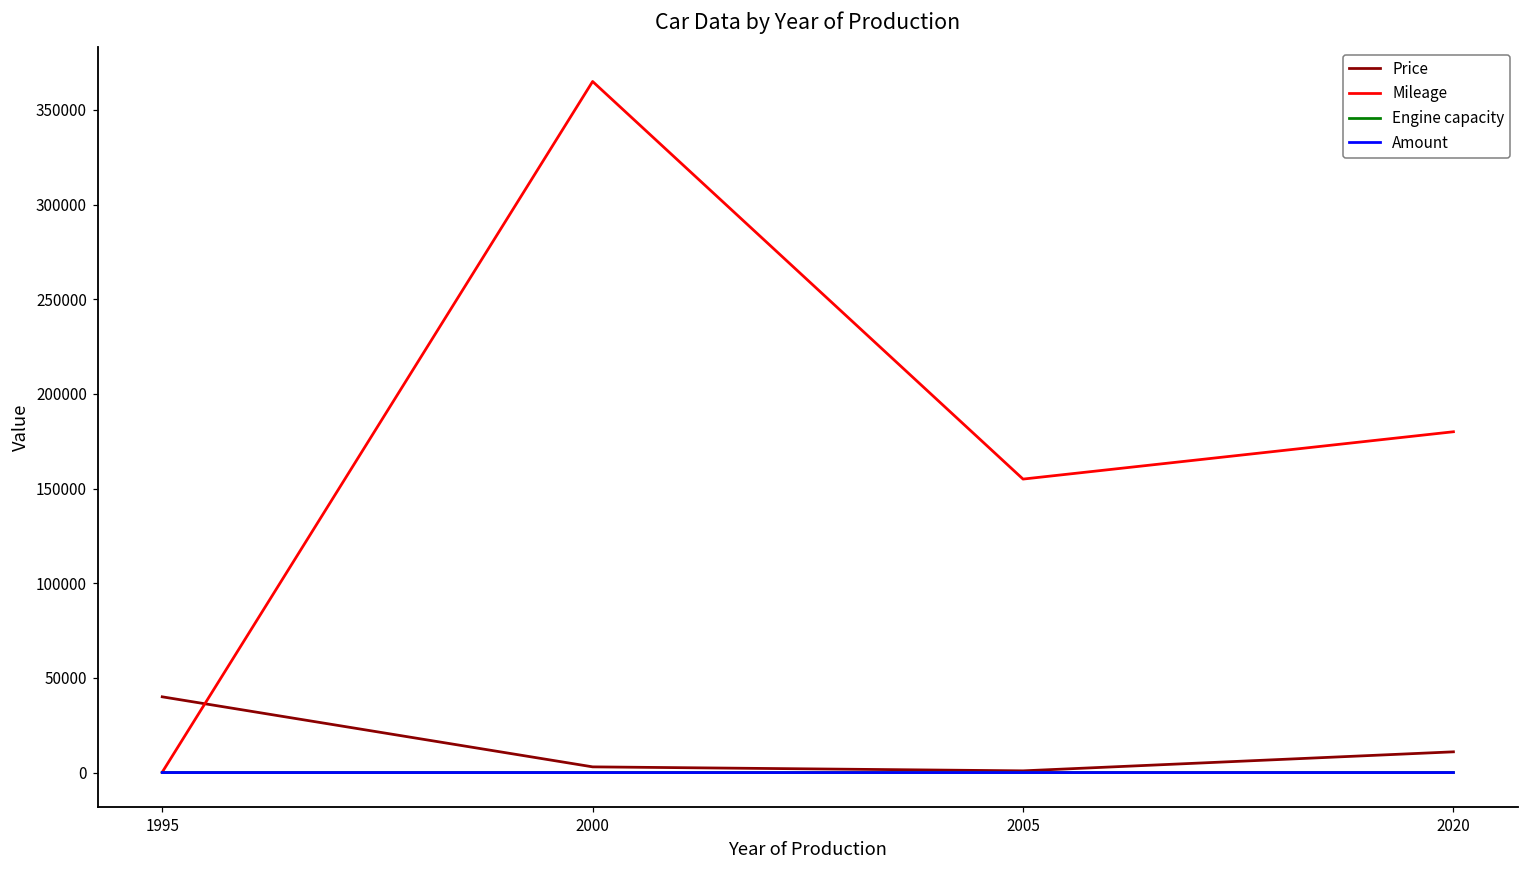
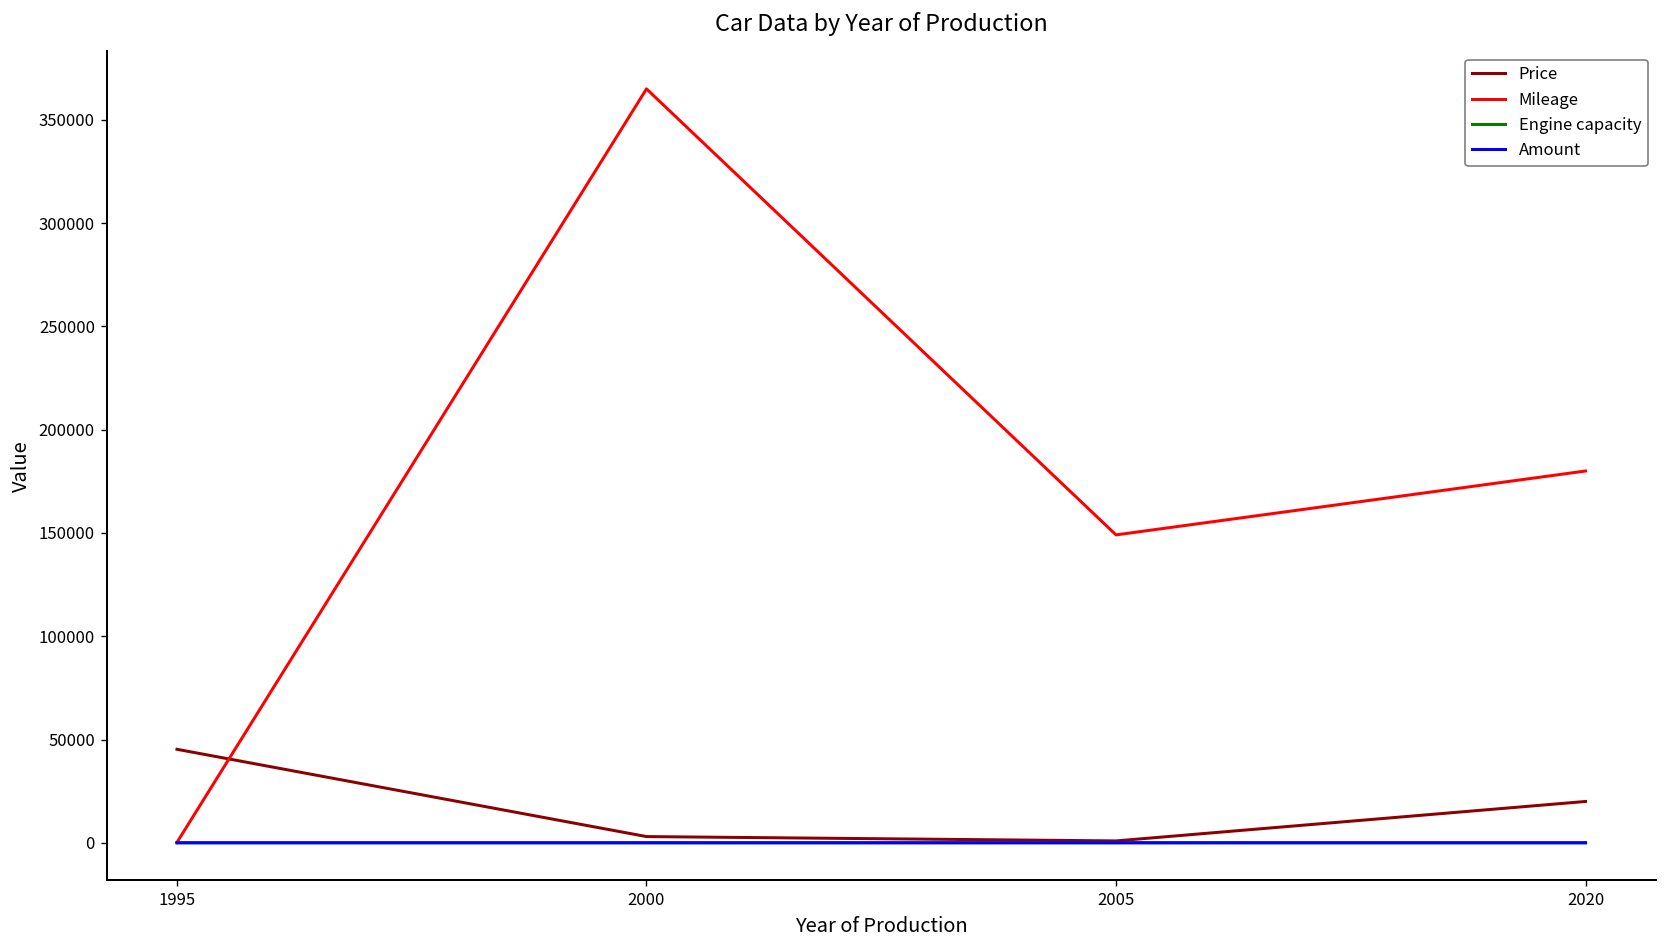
  {
    "Price": {
-     "1995": 40000,
+     "1995": 45000,
      "2000": 3000,
-     "2020": 11000
+     "2020": 20000
    },
    "Mileage": {
      "2000": 365000,
-     "2005": 155000,
+     "2005": 149000,
      "2020": 180000
    },
    "Amount": {
      "2000": 0,
      "2020": 0
    }
  }
